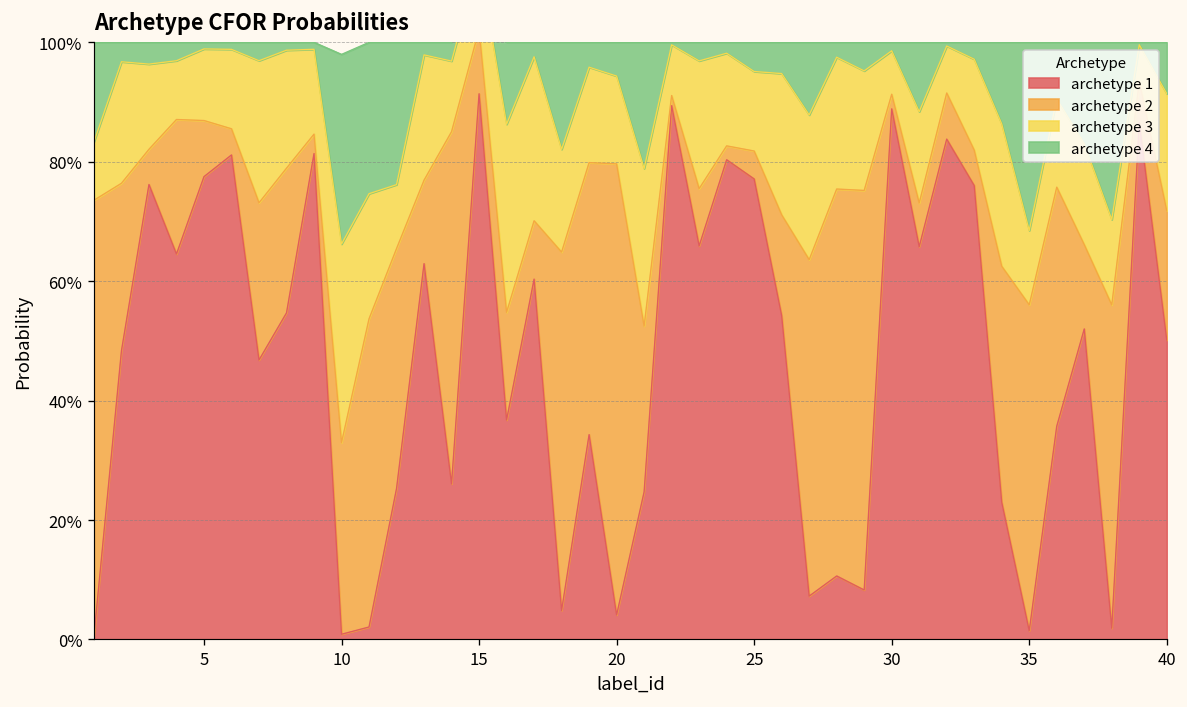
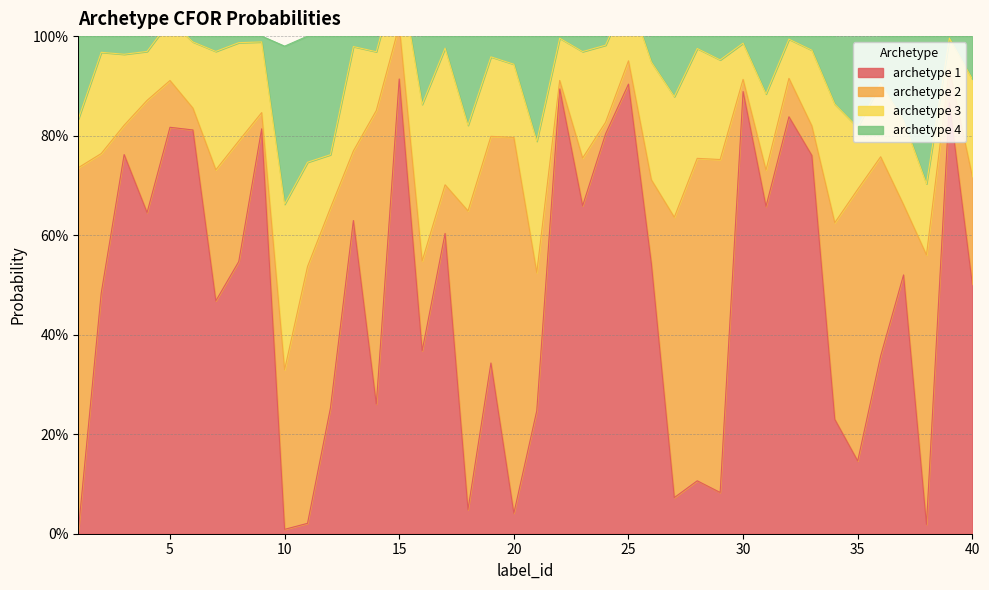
  {
    "archetype 1": {
-     "5": "78%",
+     "5": "82%",
      "10": "1%",
      "15": "91%",
      "20": "4%",
-     "25": "77%",
+     "25": "90%",
      "30": "89%",
-     "35": "1%",
+     "35": "15%",
      "40": "50%"
    },
    "archetype 4": {
      "10": "32%",
      "20": "6%",
      "30": "1%",
      "40": "9%"
    }
  }
